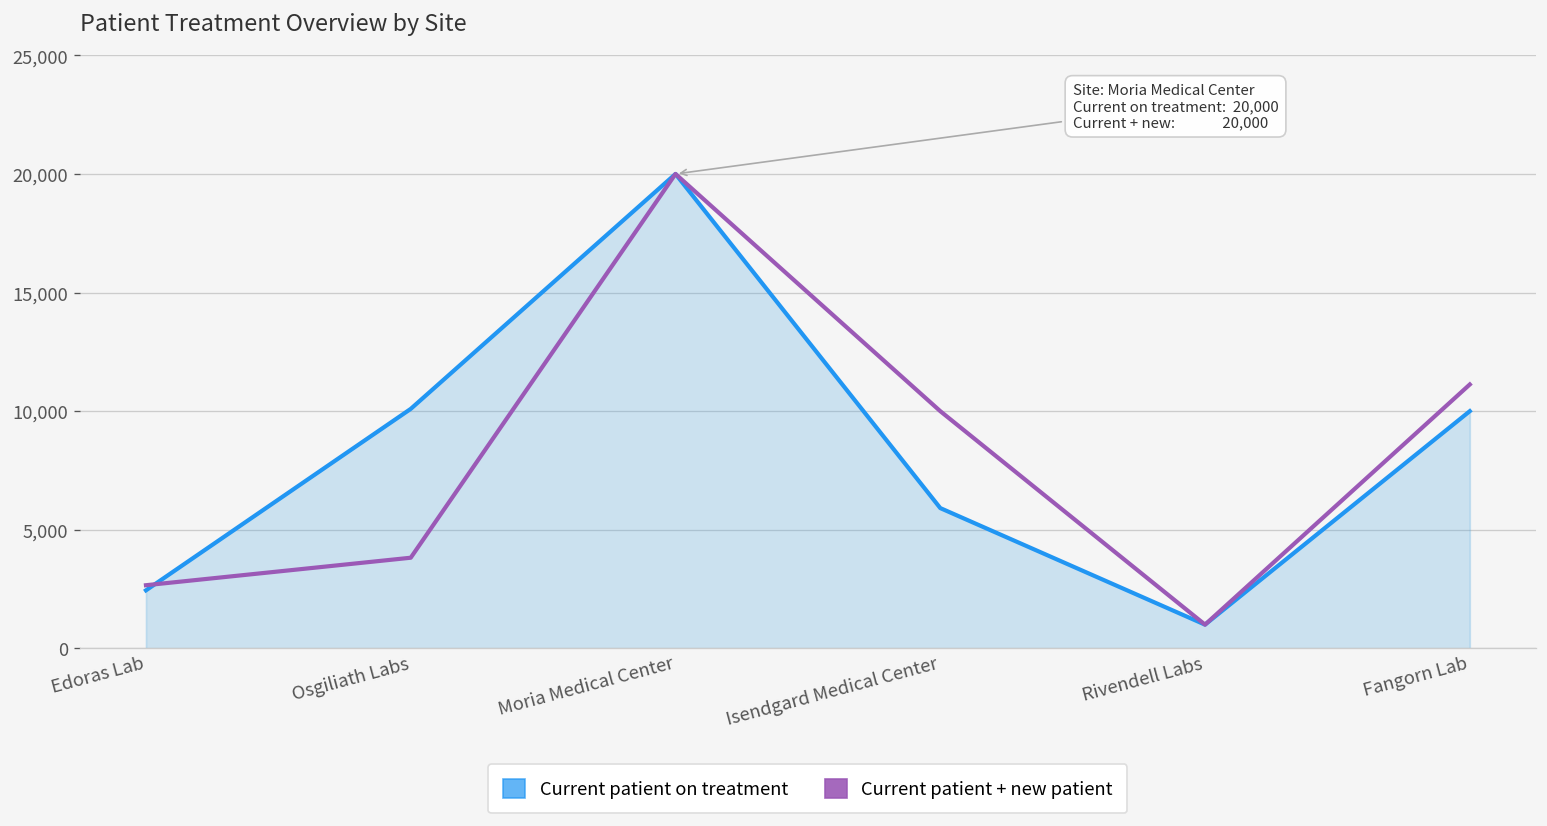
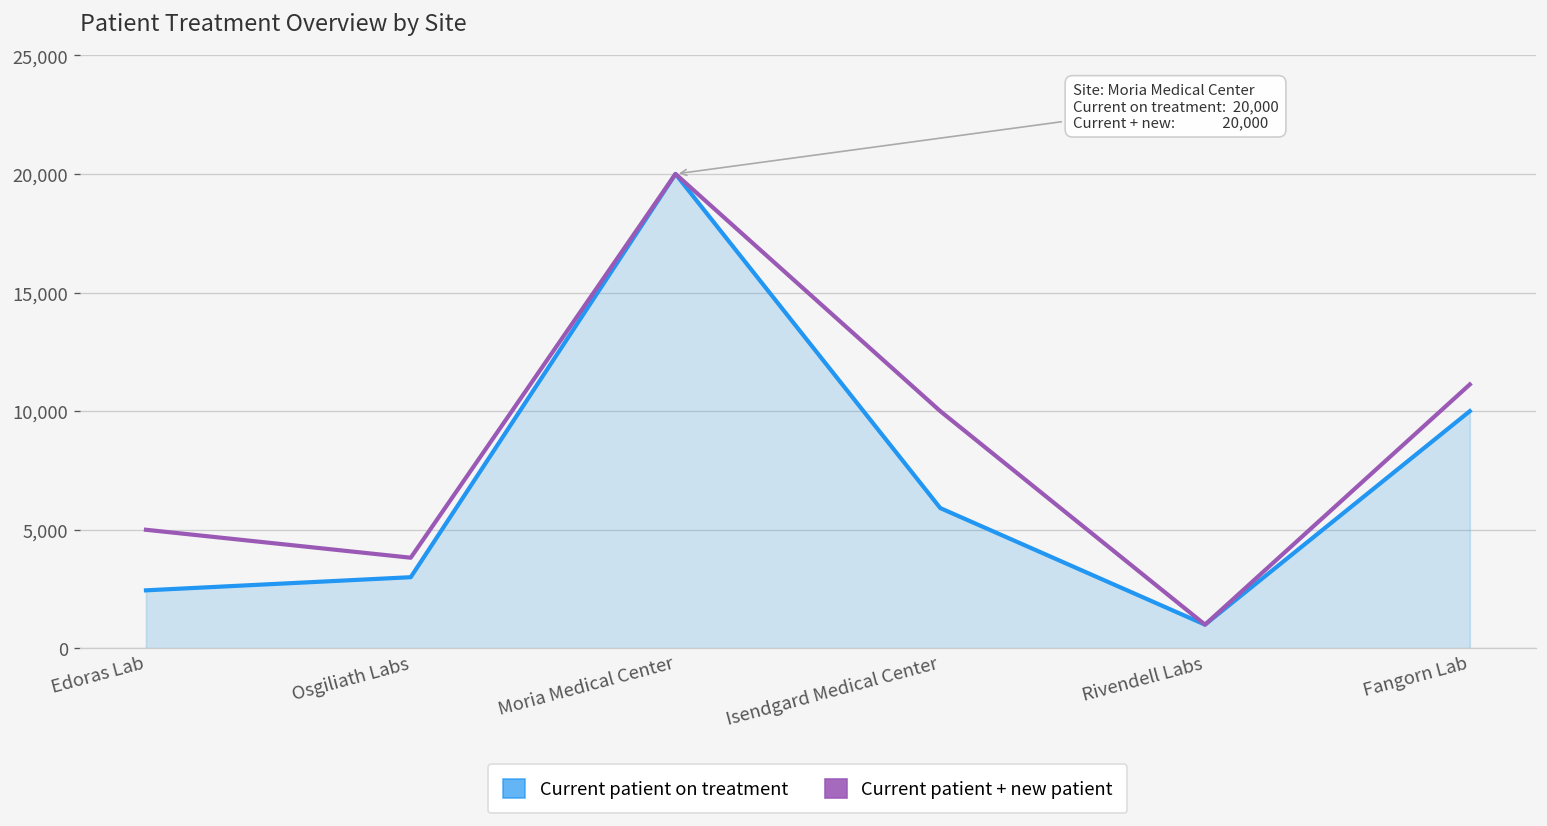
  {
    "Current patient on treatment": {
      "Edoras Lab": "2,400",
-     "Osgiliath Labs": "10,100",
+     "Osgiliath Labs": "3,000",
      "Isendgard Medical Center": "5,900",
      "Fangorn Lab": "10,000"
    },
    "Current patient + new patient": {
-     "Edoras Lab": "2,700",
+     "Edoras Lab": "5,000",
      "Osgiliath Labs": "3,800",
      "Isendgard Medical Center": "10,000",
      "Fangorn Lab": "11,100"
    }
  }
